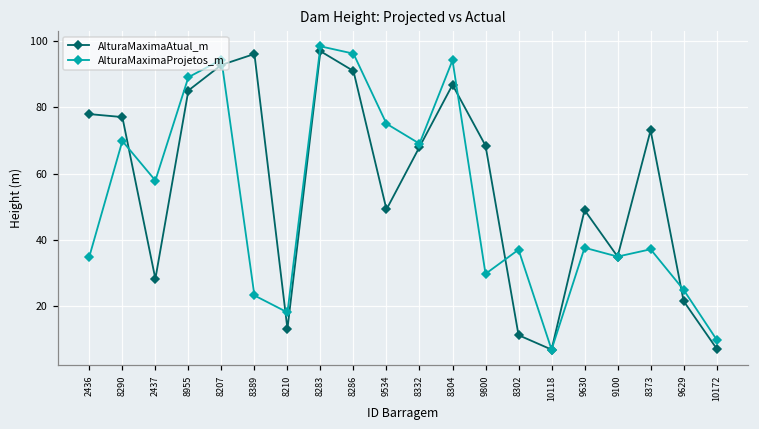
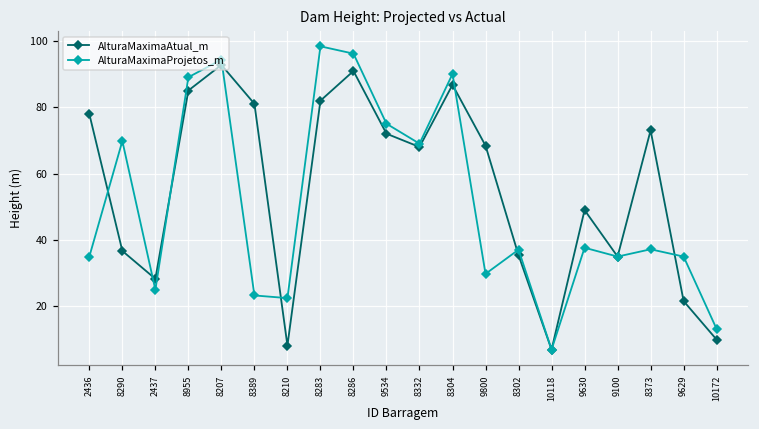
  {
    "AlturaMaximaAtual_m": {
      "2436": 78,
-     "8290": 77,
+     "8290": 37,
      "2437": 28,
      "8955": 85,
-     "8389": 96,
-     "8210": 13,
-     "8283": 97,
+     "8389": 81,
+     "8210": 8,
+     "8283": 82,
      "8286": 91,
-     "9534": 49,
+     "9534": 72,
      "8332": 68,
      "8304": 87,
      "9800": 68,
-     "8302": 11,
+     "8302": 35,
      "9630": 49,
      "8373": 73,
      "9629": 22,
-     "10172": 7
+     "10172": 10
    },
    "AlturaMaximaProjetos_m": {
      "2436": 35,
      "8290": 70,
-     "2437": 58,
+     "2437": 25,
      "8955": 89,
      "8389": 23,
-     "8210": 18,
+     "8210": 23,
      "8283": 98,
      "8286": 96,
      "9534": 75,
      "8332": 69,
-     "8304": 94,
+     "8304": 90,
      "9800": 30,
      "8302": 37,
      "9630": 38,
      "8373": 37,
-     "9629": 25,
-     "10172": 10
+     "9629": 35,
+     "10172": 13
    }
  }
